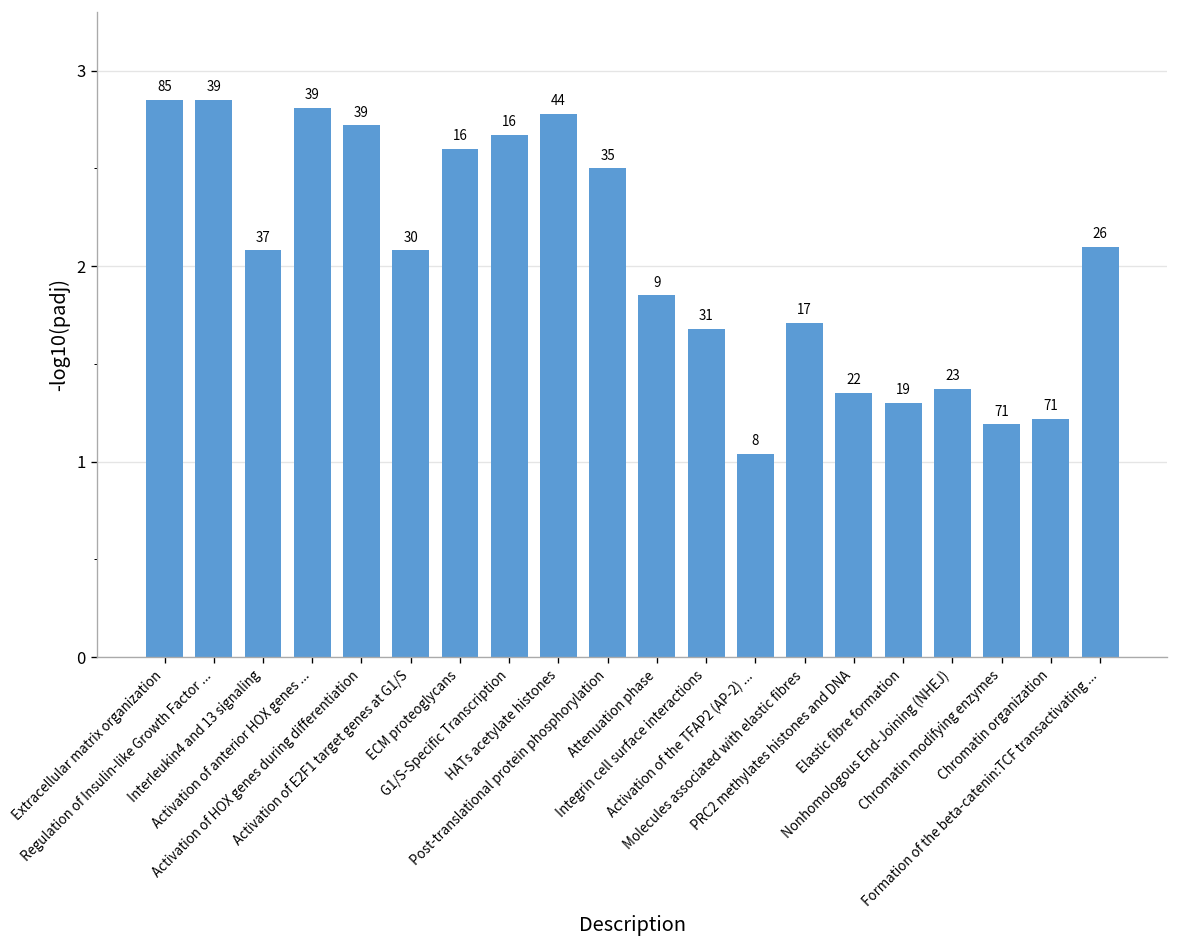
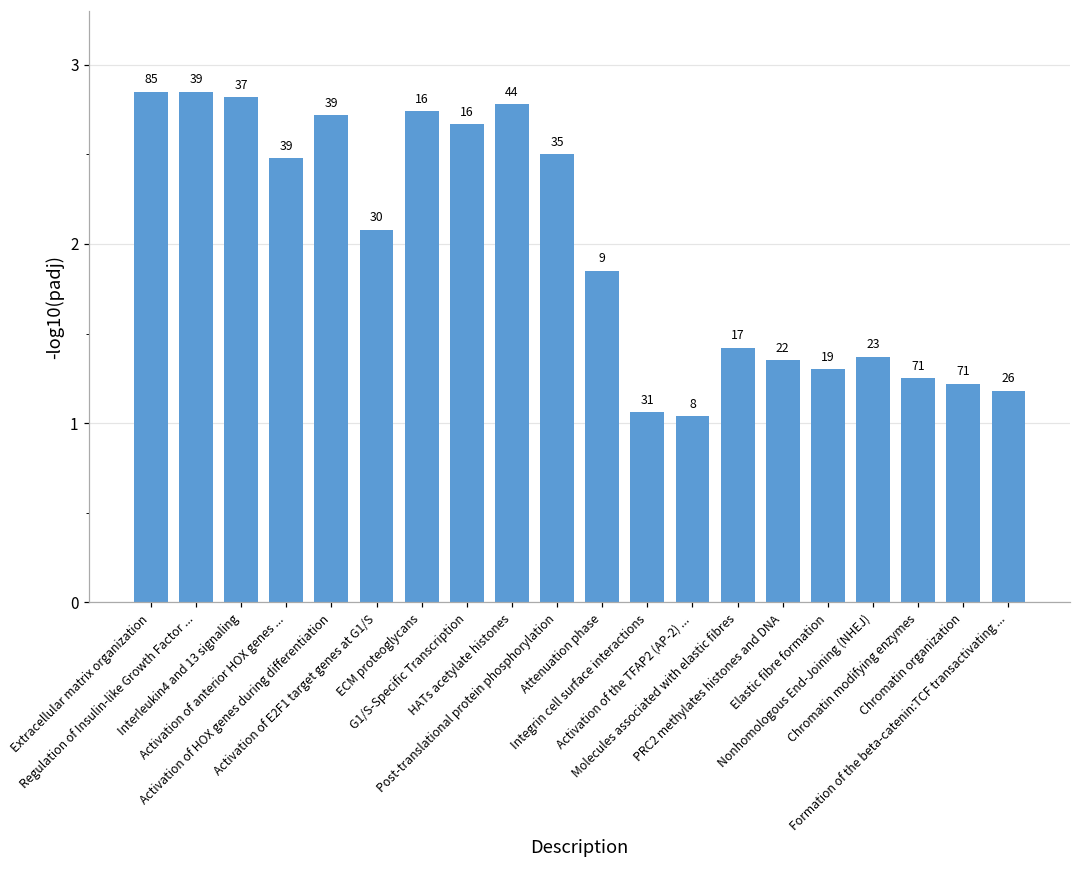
  {
-   "Interleukin4 and 13 signaling": 2.08,
-   "Activation of anterior HOX genes ...": 2.81,
-   "ECM proteoglycans": 2.60,
-   "Integrin cell surface interactions": 1.68,
-   "Molecules associated with elastic fibres": 1.71,
-   "Chromatin modifying enzymes": 1.19,
-   "Formation of the beta-catenin:TCF transactivating ...": 2.10
+   "Interleukin4 and 13 signaling": 2.82,
+   "Activation of anterior HOX genes ...": 2.48,
+   "ECM proteoglycans": 2.74,
+   "Integrin cell surface interactions": 1.06,
+   "Molecules associated with elastic fibres": 1.42,
+   "Chromatin modifying enzymes": 1.25,
+   "Formation of the beta-catenin:TCF transactivating ...": 1.18
  }
